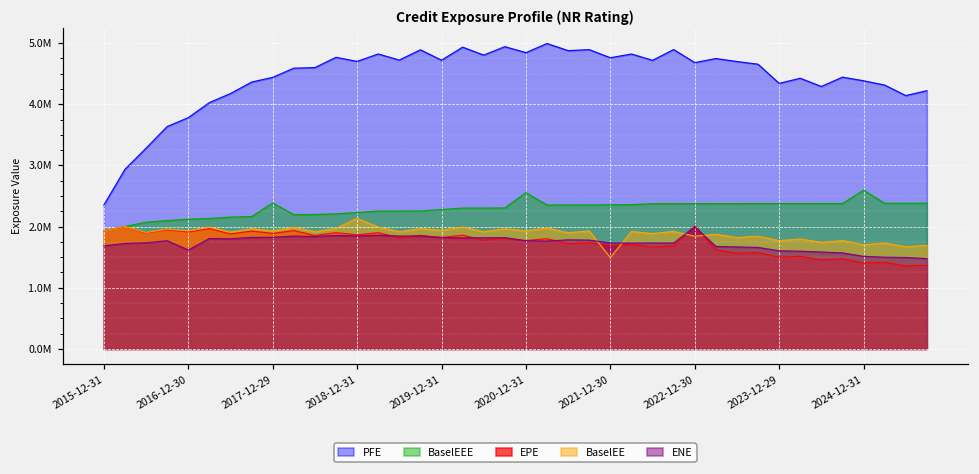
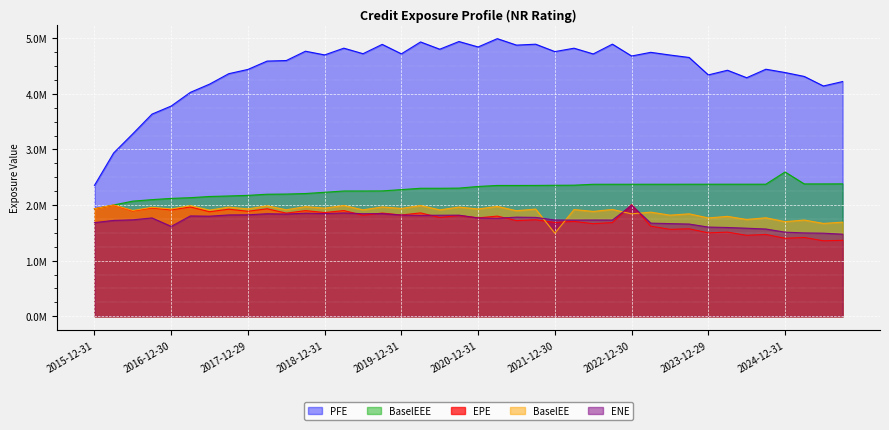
  {
    "PFE": {
      "2015-12-31": 2400000,
      "2016-12-30": 3800000,
      "2017-12-29": 4400000,
      "2018-12-31": 4700000,
      "2019-12-31": 4700000,
      "2020-12-31": 4800000,
      "2021-12-30": 4800000,
      "2022-12-30": 4700000,
      "2023-12-29": 4300000,
      "2024-12-31": 4400000
    },
    "BaselEEE": {
      "2016-12-30": 2100000,
-     "2017-12-29": 2400000,
+     "2017-12-29": 2200000,
      "2018-12-31": 2200000,
      "2019-12-31": 2300000,
-     "2020-12-31": 2600000,
+     "2020-12-31": 2300000,
      "2021-12-30": 2400000,
      "2022-12-30": 2400000,
      "2023-12-29": 2400000,
      "2024-12-31": 2600000
    },
    "EPE": {
      "2023-12-29": 1500000,
      "2024-12-31": 1400000
    },
    "BaselEE": {
-     "2018-12-31": 2100000,
+     "2018-12-31": 1900000,
      "2019-12-31": 1900000,
      "2020-12-31": 1900000,
      "2021-12-30": 1500000,
      "2022-12-30": 1800000,
      "2023-12-29": 1800000,
      "2024-12-31": 1700000
    },
    "ENE": {
      "2015-12-31": 1700000,
      "2016-12-30": 1600000,
      "2017-12-29": 1800000,
      "2023-12-29": 1600000,
      "2024-12-31": 1500000
    }
  }
